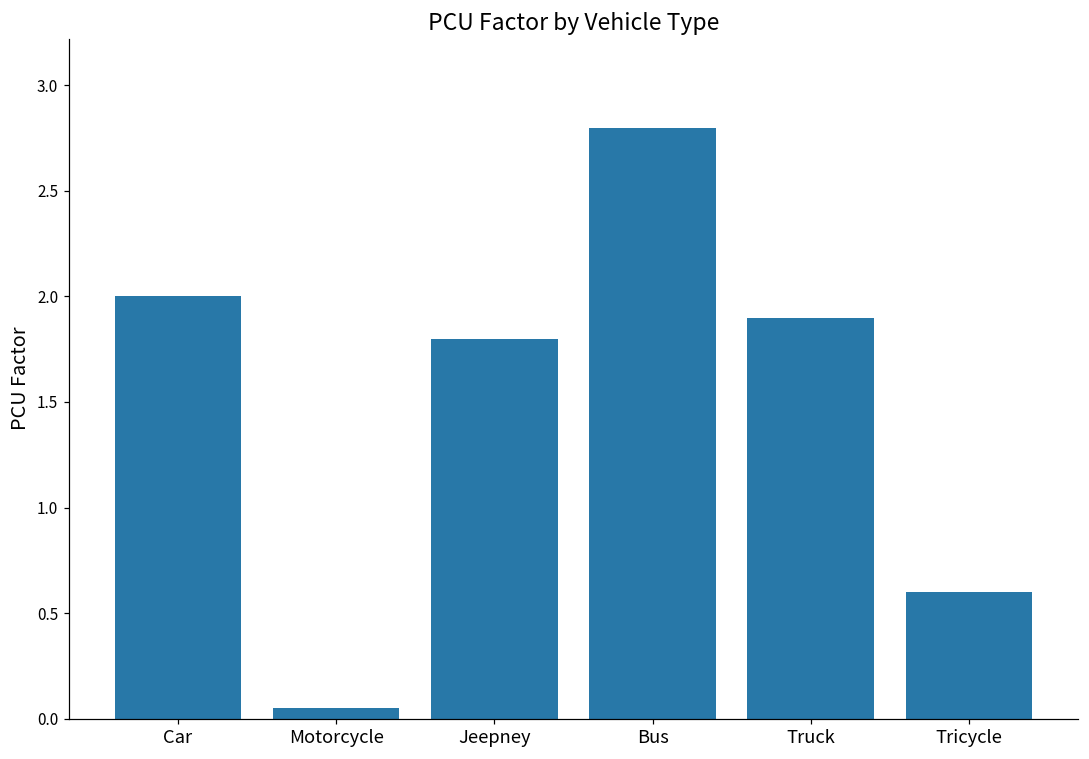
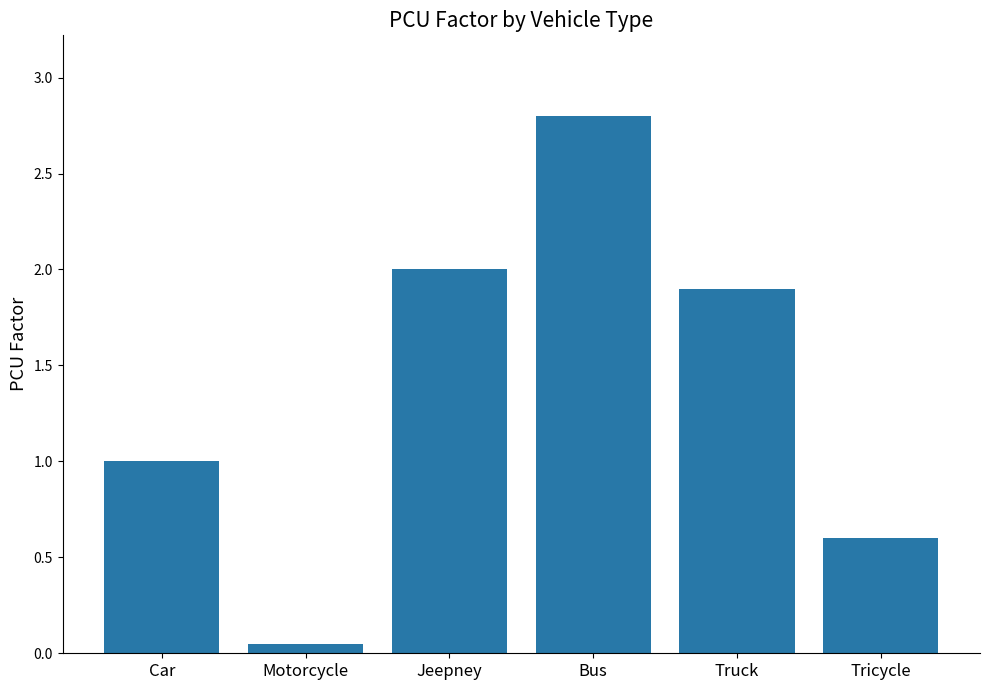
  {
-   "Car": 2,
+   "Car": 1,
    "Motorcycle": 0.05,
-   "Jeepney": 1.8,
+   "Jeepney": 2.0,
    "Bus": 2.8,
    "Truck": 1.9,
    "Tricycle": 0.6
  }
